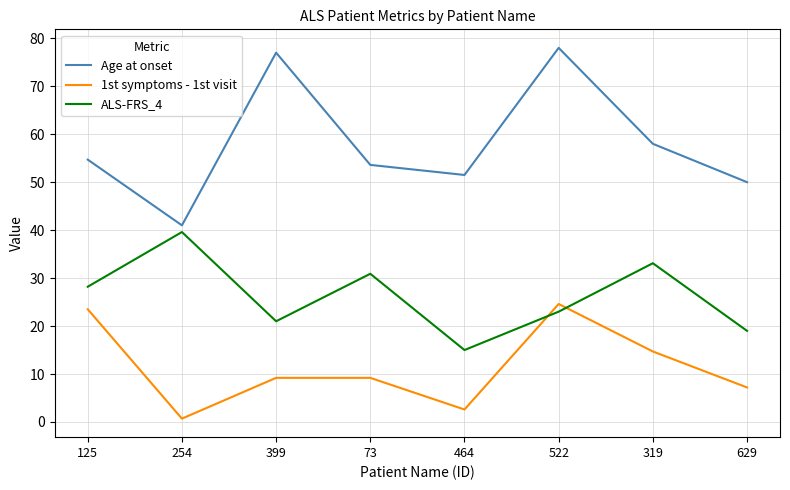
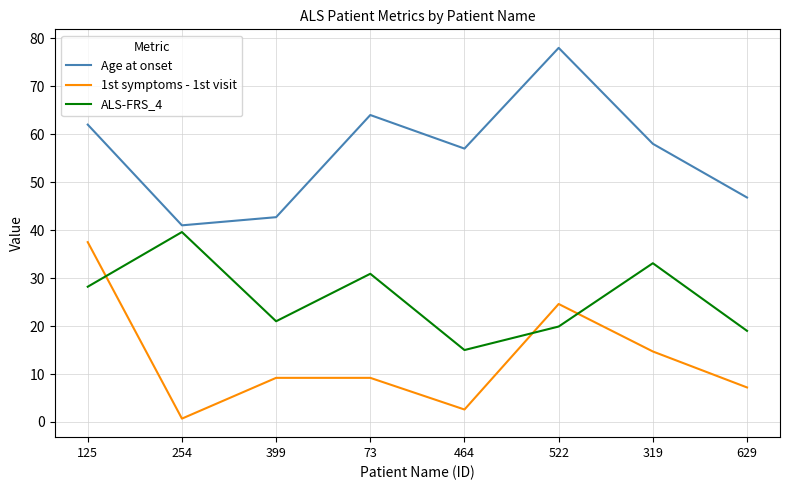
  {
    "Age at onset": {
-     "125": 55,
+     "125": 62,
      "254": 41,
-     "399": 77,
-     "73": 54,
-     "464": 52,
+     "399": 43,
+     "73": 64,
+     "464": 57,
      "522": 78,
      "319": 58,
-     "629": 50
+     "629": 47
    },
    "1st symptoms - 1st visit": {
-     "125": 24,
+     "125": 38,
      "254": 1,
      "399": 9,
      "73": 9,
      "464": 3,
      "522": 25,
      "319": 15,
      "629": 7
    },
    "ALS-FRS_4": {
      "125": 28,
      "254": 40,
      "399": 21,
      "73": 31,
      "464": 15,
-     "522": 23,
+     "522": 20,
      "319": 33,
      "629": 19
    }
  }
